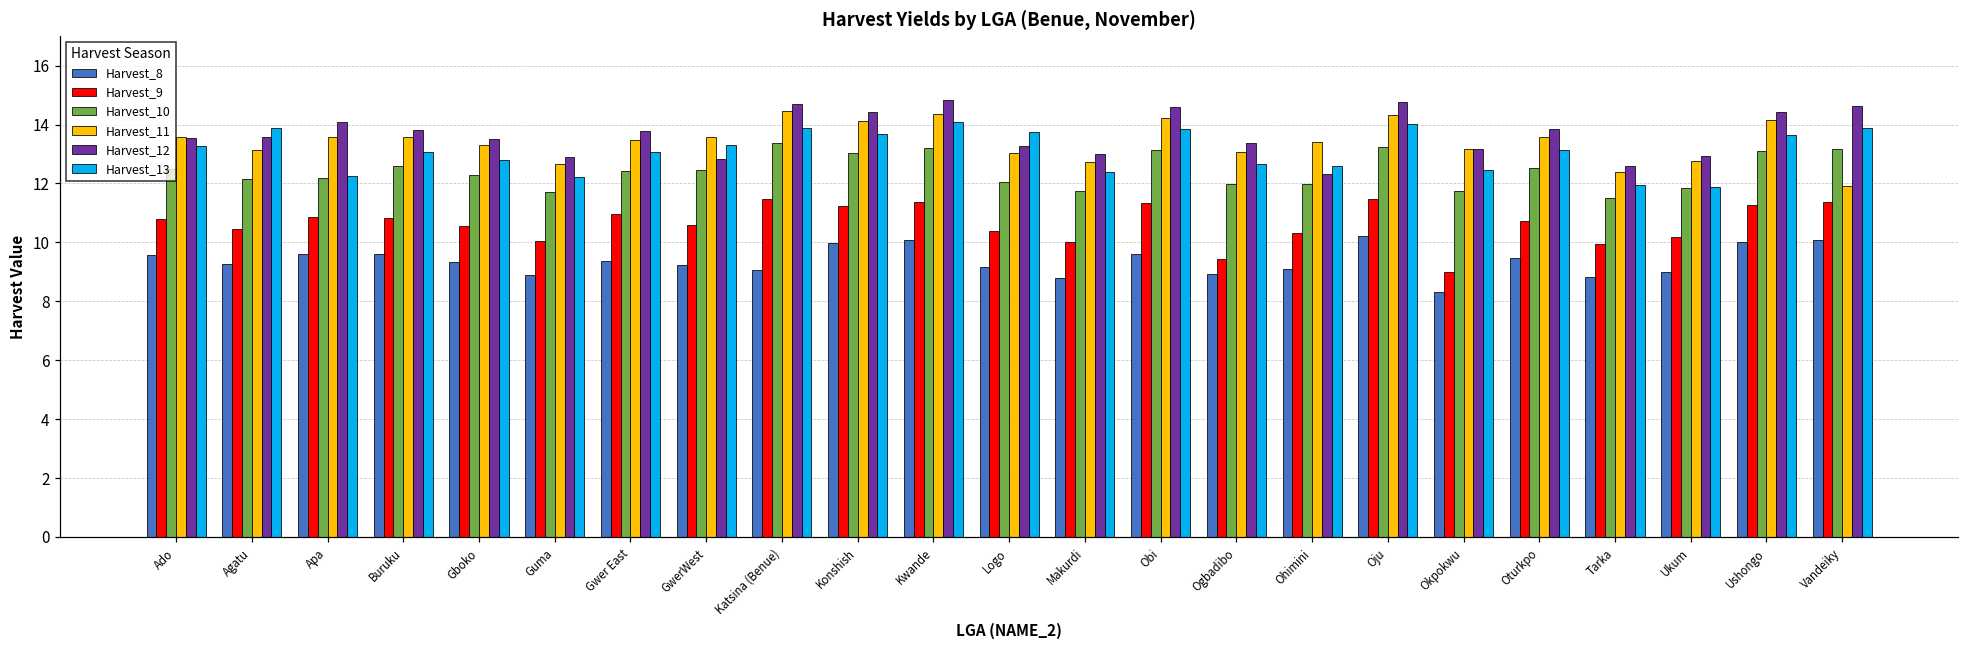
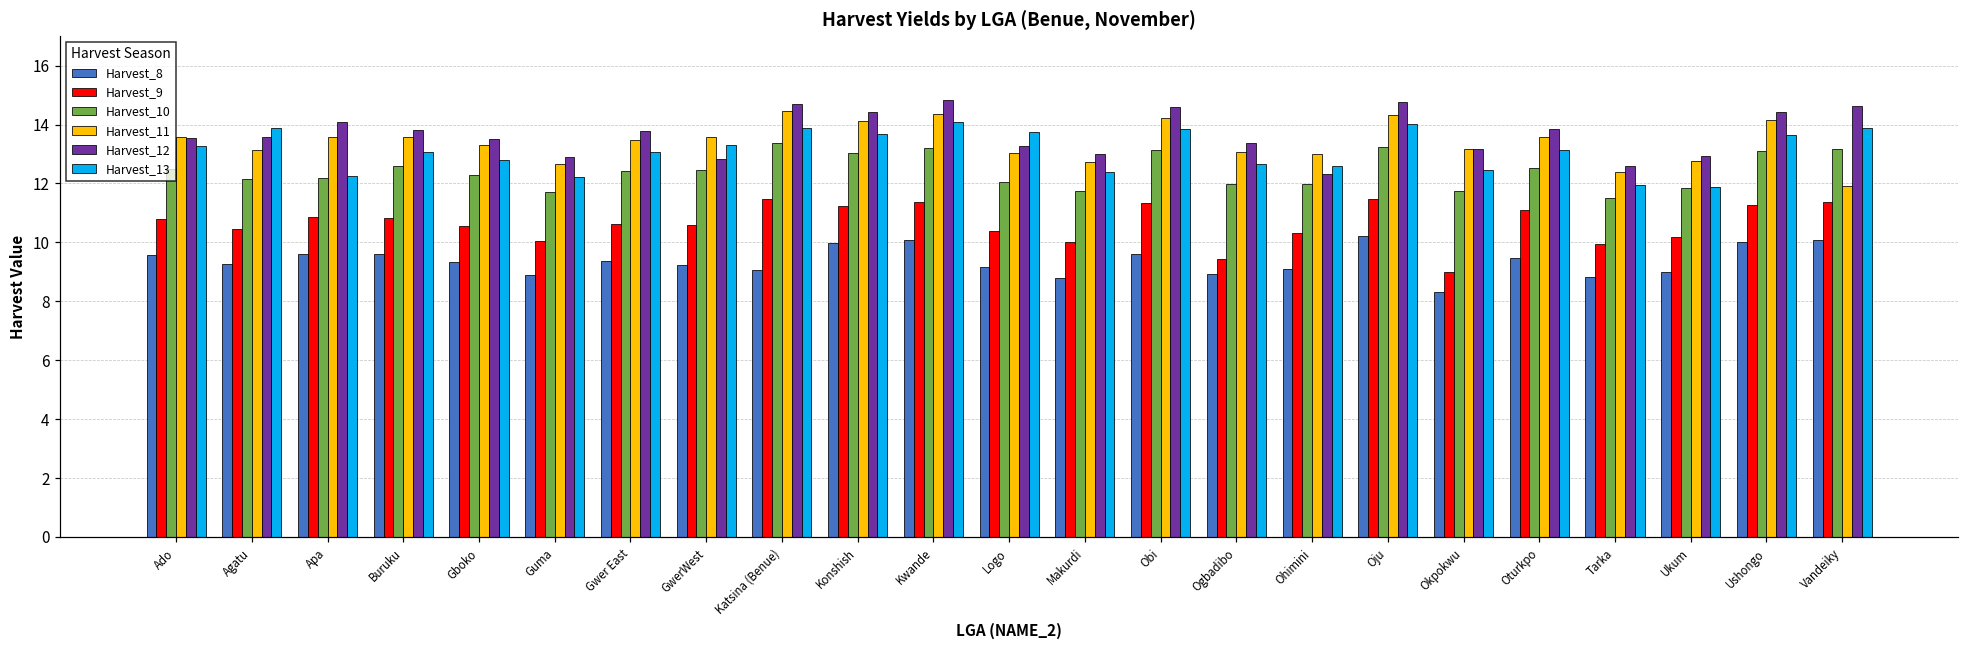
  {
    "Harvest_8": {
      "Ado": 9.6,
      "Agatu": 9.3,
      "Apa": 9.6,
      "Buruku": 9.6,
      "Gboko": 9.3,
      "Guma": 8.9,
      "Gwer East": 9.4,
      "GwerWest": 9.2,
      "Katsina (Benue)": 9.1,
      "Konshish": 10.0,
      "Kwande": 10.1,
      "Logo": 9.2,
      "Makurdi": 8.8,
      "Obi": 9.6,
      "Ogbadibo": 8.9,
      "Ohimini": 9.1,
      "Oju": 10.2,
      "Okpokwu": 8.3,
      "Oturkpo": 9.5,
      "Tarka": 8.8,
      "Ukum": 9.0,
      "Ushongo": 10.0,
      "Vandeiky": 10.1
    },
    "Harvest_9": {
      "Ado": 10.8,
      "Agatu": 10.5,
      "Apa": 10.9,
      "Buruku": 10.8,
      "Gboko": 10.6,
      "Guma": 10.1,
-     "Gwer East": 11.0,
+     "Gwer East": 10.6,
      "GwerWest": 10.6,
      "Katsina (Benue)": 11.5,
      "Konshish": 11.3,
      "Kwande": 11.4,
      "Logo": 10.4,
      "Makurdi": 10.0,
      "Obi": 11.3,
      "Ogbadibo": 9.4,
      "Ohimini": 10.3,
      "Oju": 11.5,
      "Okpokwu": 9.0,
-     "Oturkpo": 10.7,
+     "Oturkpo": 11.1,
      "Tarka": 9.9,
      "Ukum": 10.2,
      "Ushongo": 11.3,
      "Vandeiky": 11.4
    },
    "Harvest_10": {
      "Agatu": 12.1,
      "Apa": 12.2,
      "Buruku": 12.6,
      "Gboko": 12.3,
      "Guma": 11.7,
      "Gwer East": 12.4,
      "GwerWest": 12.4,
      "Katsina (Benue)": 13.4,
      "Konshish": 13.1,
      "Kwande": 13.2,
      "Logo": 12.1,
      "Makurdi": 11.7,
      "Obi": 13.1,
      "Ogbadibo": 12.0,
      "Ohimini": 12.0,
      "Oju": 13.2,
      "Okpokwu": 11.8,
      "Oturkpo": 12.5,
      "Tarka": 11.5,
      "Ukum": 11.8,
      "Ushongo": 13.1,
      "Vandeiky": 13.2
    },
    "Harvest_11": {
      "Ado": 13.6,
      "Agatu": 13.1,
      "Apa": 13.6,
      "Buruku": 13.6,
      "Gboko": 13.3,
      "Guma": 12.7,
      "Gwer East": 13.5,
      "GwerWest": 13.6,
      "Katsina (Benue)": 14.5,
      "Konshish": 14.1,
      "Kwande": 14.4,
      "Logo": 13.0,
      "Makurdi": 12.7,
      "Obi": 14.2,
      "Ogbadibo": 13.1,
-     "Ohimini": 13.4,
+     "Ohimini": 13.0,
      "Oju": 14.3,
      "Okpokwu": 13.2,
      "Oturkpo": 13.6,
      "Tarka": 12.4,
      "Ukum": 12.8,
      "Ushongo": 14.1,
      "Vandeiky": 11.9
    },
    "Harvest_12": {
      "Ado": 13.5,
      "Agatu": 13.6,
      "Apa": 14.1,
      "Buruku": 13.8,
      "Gboko": 13.5,
      "Guma": 12.9,
      "Gwer East": 13.8,
      "GwerWest": 12.8,
      "Katsina (Benue)": 14.7,
      "Konshish": 14.4,
      "Kwande": 14.8,
      "Logo": 13.3,
      "Makurdi": 13.0,
      "Obi": 14.6,
      "Ogbadibo": 13.4,
      "Ohimini": 12.3,
      "Oju": 14.8,
      "Okpokwu": 13.2,
      "Oturkpo": 13.9,
      "Tarka": 12.6,
      "Ukum": 12.9,
      "Ushongo": 14.4,
      "Vandeiky": 14.6
    },
    "Harvest_13": {
      "Ado": 13.3,
      "Agatu": 13.9,
      "Apa": 12.3,
      "Buruku": 13.1,
      "Gboko": 12.8,
      "Guma": 12.2,
      "Gwer East": 13.1,
      "GwerWest": 13.3,
      "Katsina (Benue)": 13.9,
      "Konshish": 13.7,
      "Kwande": 14.1,
      "Logo": 13.7,
      "Makurdi": 12.4,
      "Obi": 13.9,
      "Ogbadibo": 12.7,
      "Ohimini": 12.6,
      "Oju": 14.0,
      "Okpokwu": 12.5,
      "Oturkpo": 13.1,
      "Tarka": 12.0,
      "Ukum": 11.9,
      "Ushongo": 13.7,
      "Vandeiky": 13.9
    }
  }
